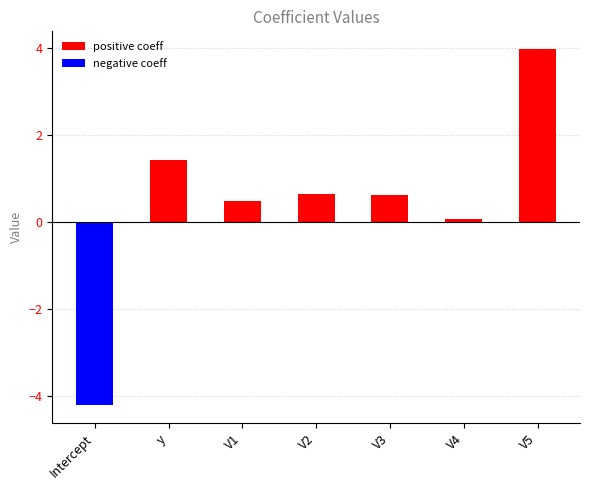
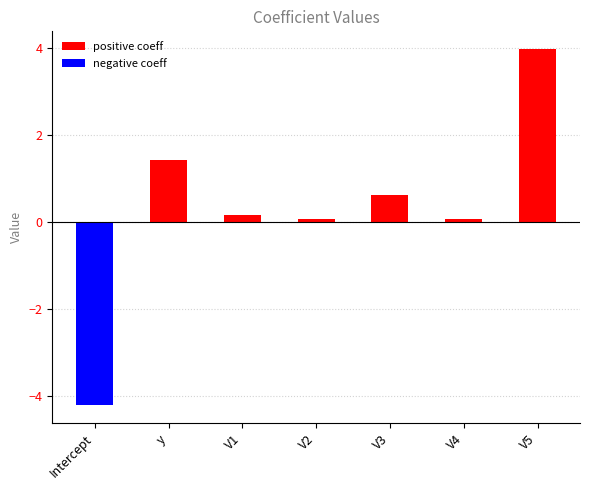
  {
    "Intercept": -4.2,
    "y": 1.4,
-   "V1": 0.5,
-   "V2": 0.7,
+   "V1": 0.2,
+   "V2": 0.1,
    "V3": 0.6,
    "V4": 0.1,
    "V5": 4.0
  }
